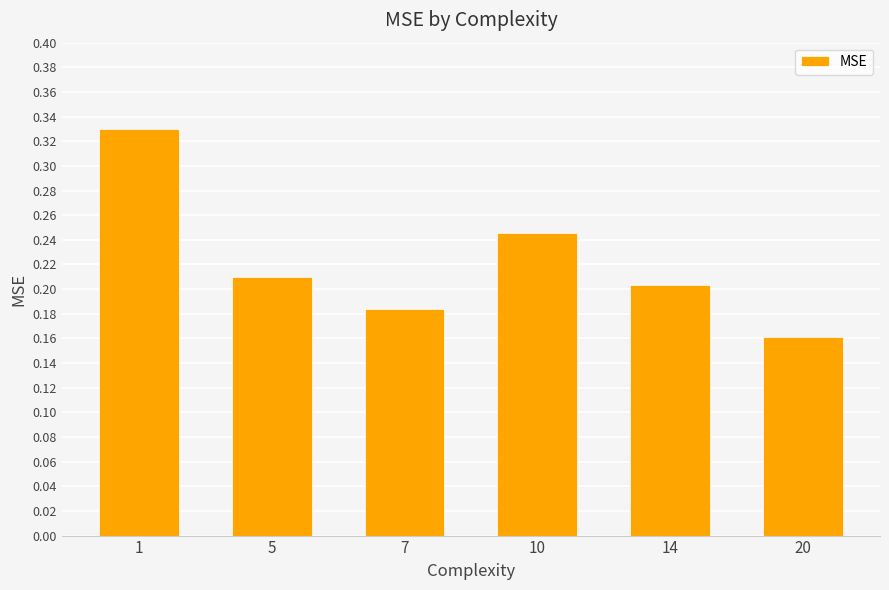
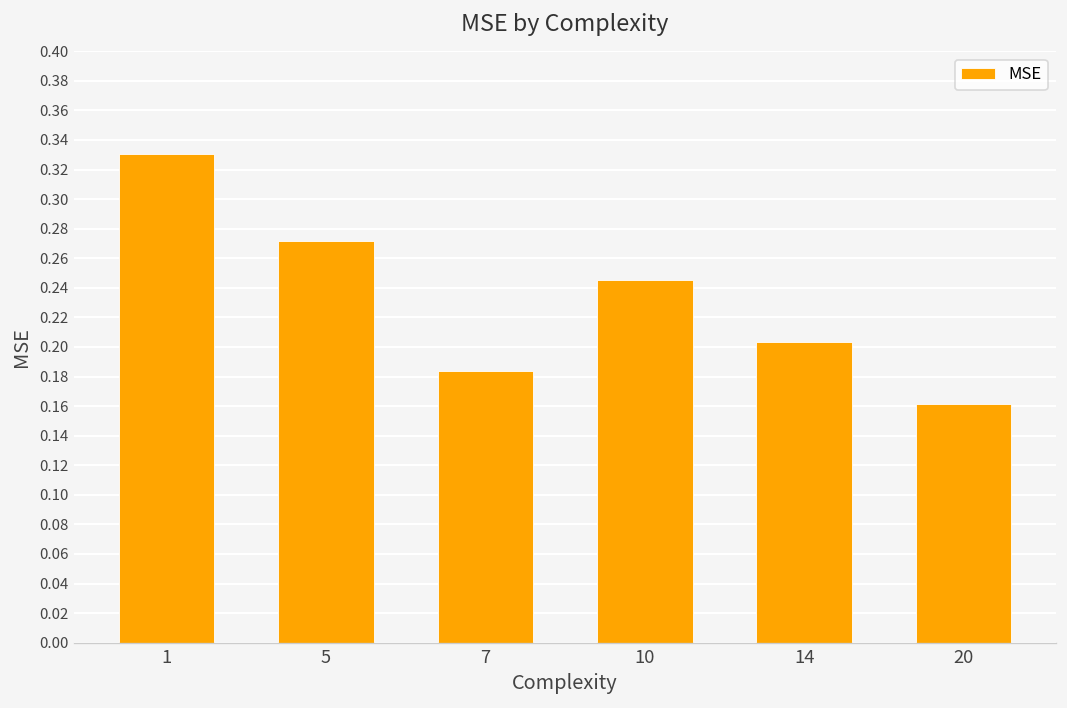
  {
    "1": 0.330,
-   "5": 0.210,
+   "5": 0.271,
    "7": 0.184,
    "10": 0.245,
    "14": 0.203,
    "20": 0.161
  }
